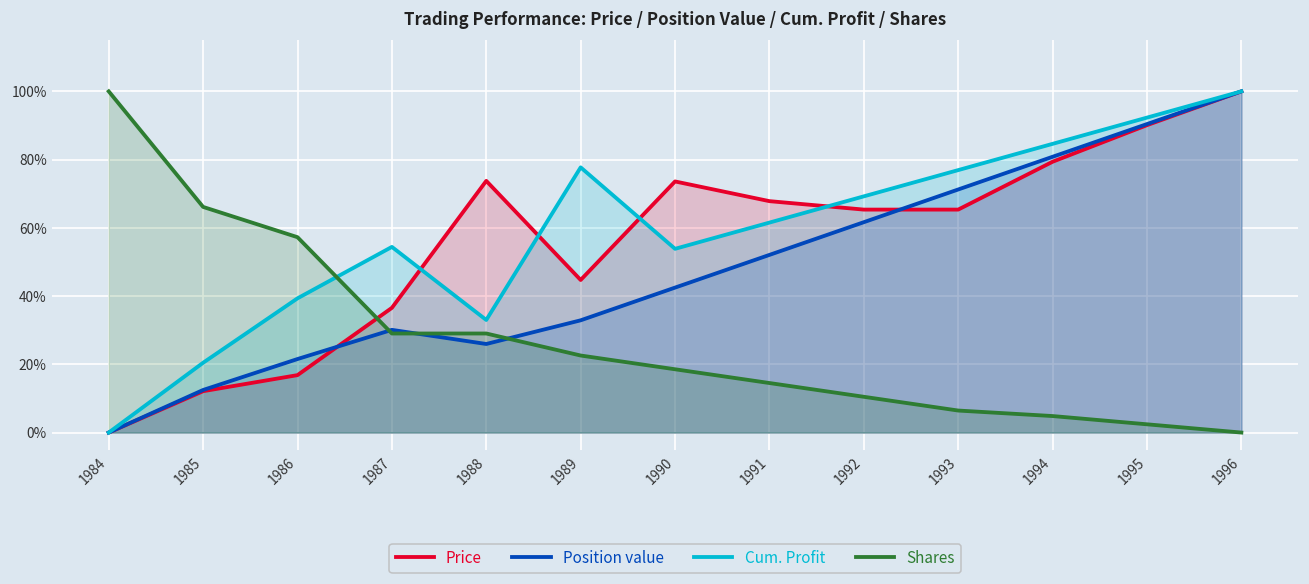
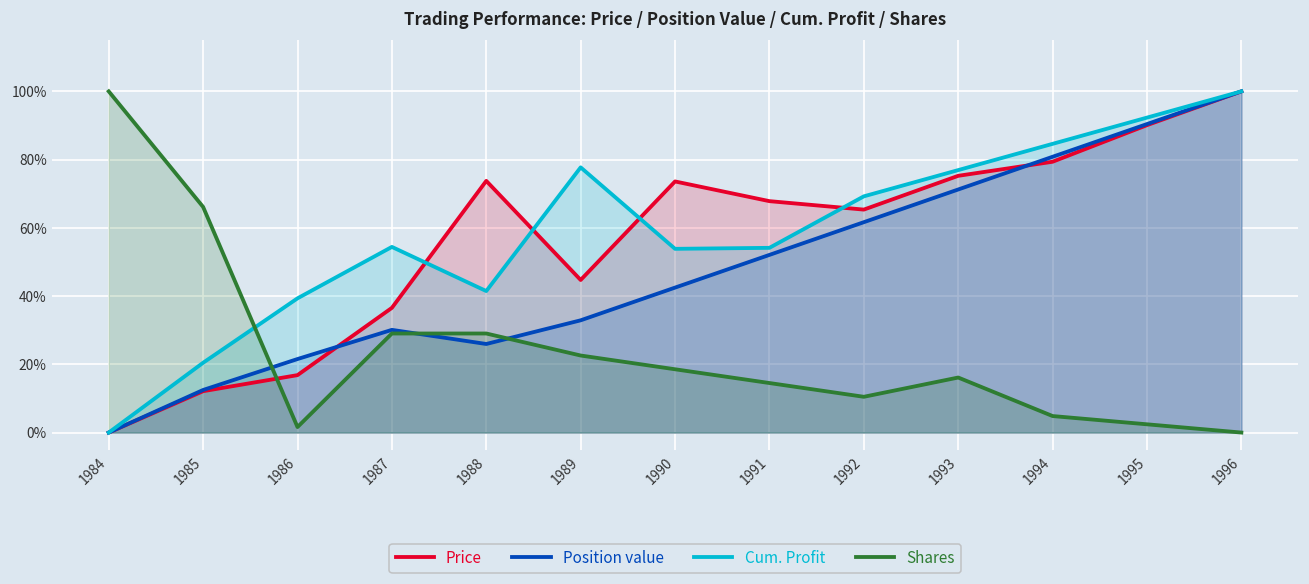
  {
    "Price": {
      "1986": "17%",
      "1987": "37%",
      "1988": "74%",
      "1989": "45%",
      "1990": "74%",
      "1991": "68%",
      "1992": "65%",
-     "1993": "65%",
+     "1993": "75%",
      "1994": "79%"
    },
    "Position value": {
      "1986": "22%",
      "1987": "30%",
      "1988": "26%",
      "1989": "33%",
      "1990": "42%",
      "1991": "52%",
      "1992": "62%",
      "1993": "71%",
      "1994": "81%"
    },
    "Cum. Profit": {
      "1985": "20%",
      "1986": "39%",
      "1987": "54%",
-     "1988": "33%",
+     "1988": "41%",
      "1989": "78%",
      "1990": "54%",
-     "1991": "62%",
+     "1991": "54%",
      "1992": "69%",
      "1993": "77%",
      "1994": "85%",
      "1995": "92%"
    },
    "Shares": {
      "1984": "100%",
      "1985": "66%",
-     "1986": "57%",
+     "1986": "2%",
      "1987": "29%",
      "1988": "29%",
      "1989": "23%",
      "1990": "19%",
      "1991": "15%",
      "1992": "10%",
-     "1993": "6%",
+     "1993": "16%",
      "1994": "5%",
      "1995": "2%",
      "1996": "0%"
    }
  }
